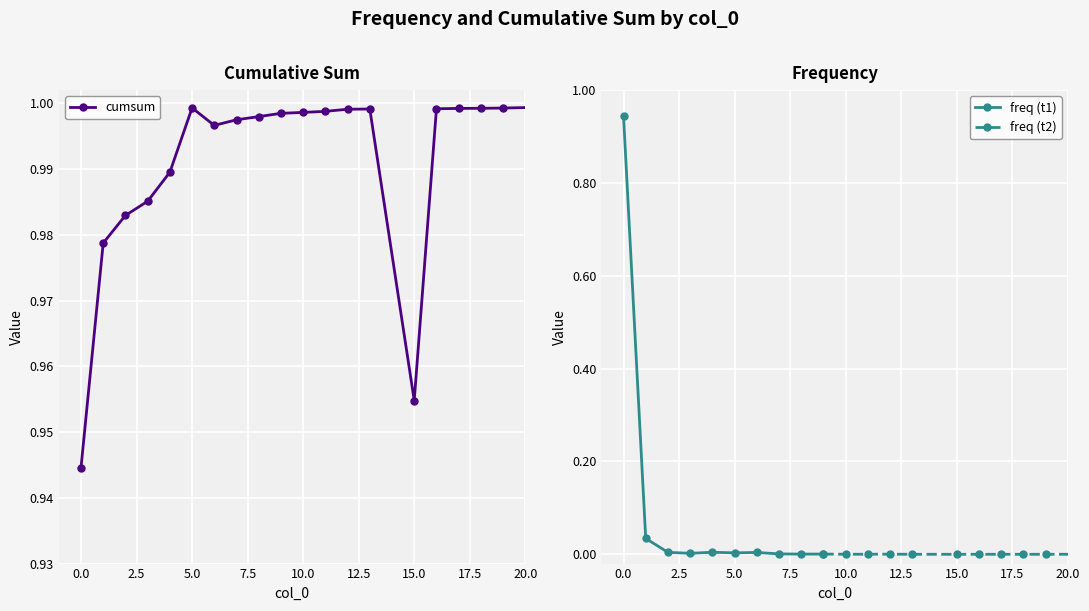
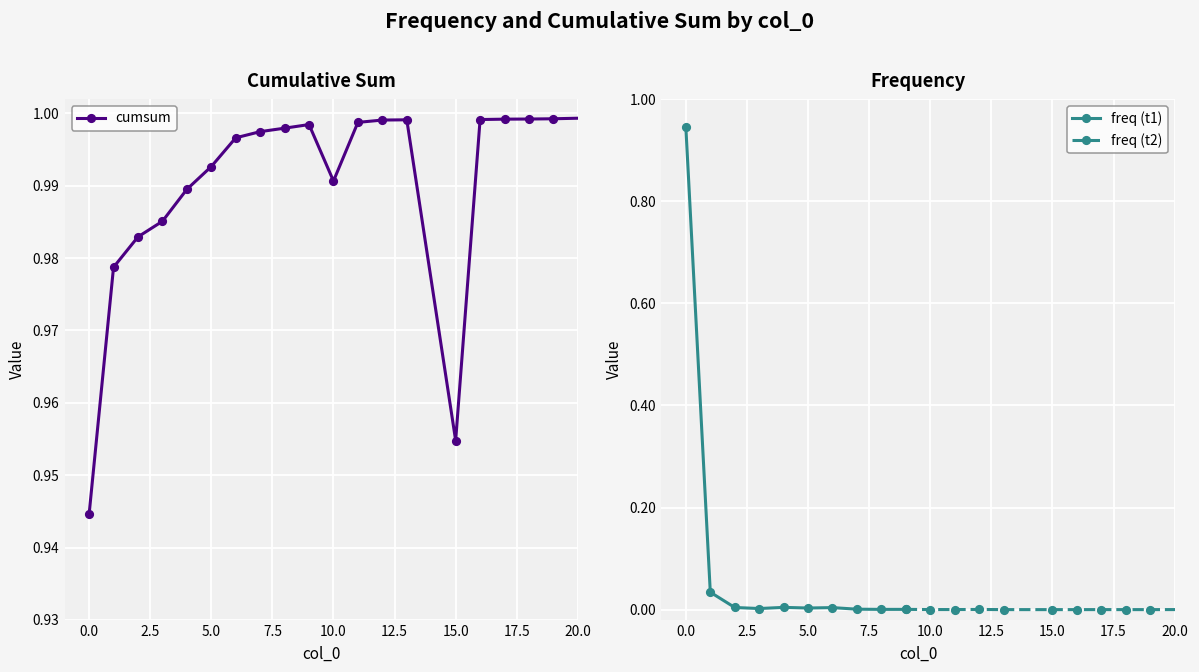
  {
    "Cumulative Sum": {
      "0.0": 0.945,
-     "5.0": 0.999,
-     "10.0": 0.999,
+     "5.0": 0.993,
+     "10.0": 0.991,
      "15.0": 0.955
    }
  }
